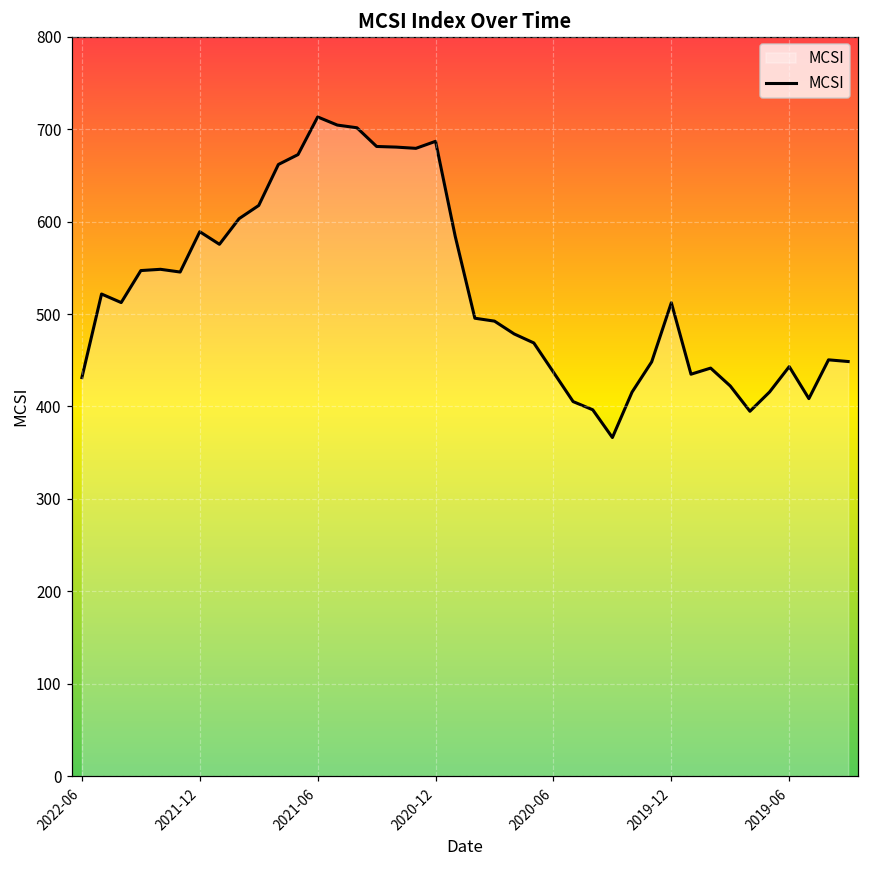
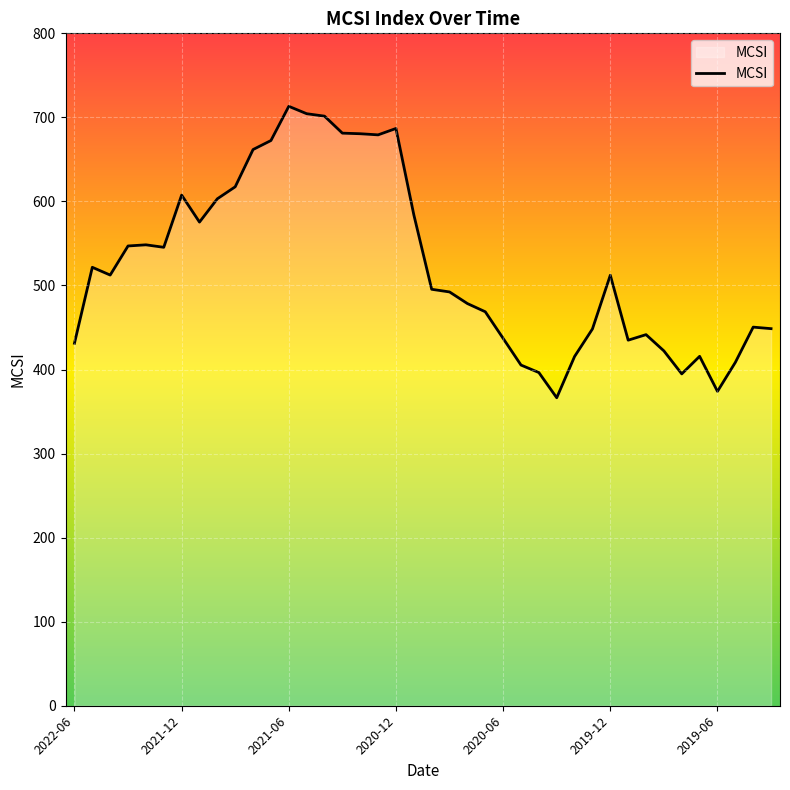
  {
    "2022-06": 430,
-   "2021-12": 590,
+   "2021-12": 610,
    "2021-06": 710,
    "2020-12": 690,
    "2020-06": 440,
    "2019-12": 510,
-   "2019-06": 440
+   "2019-06": 370
  }
